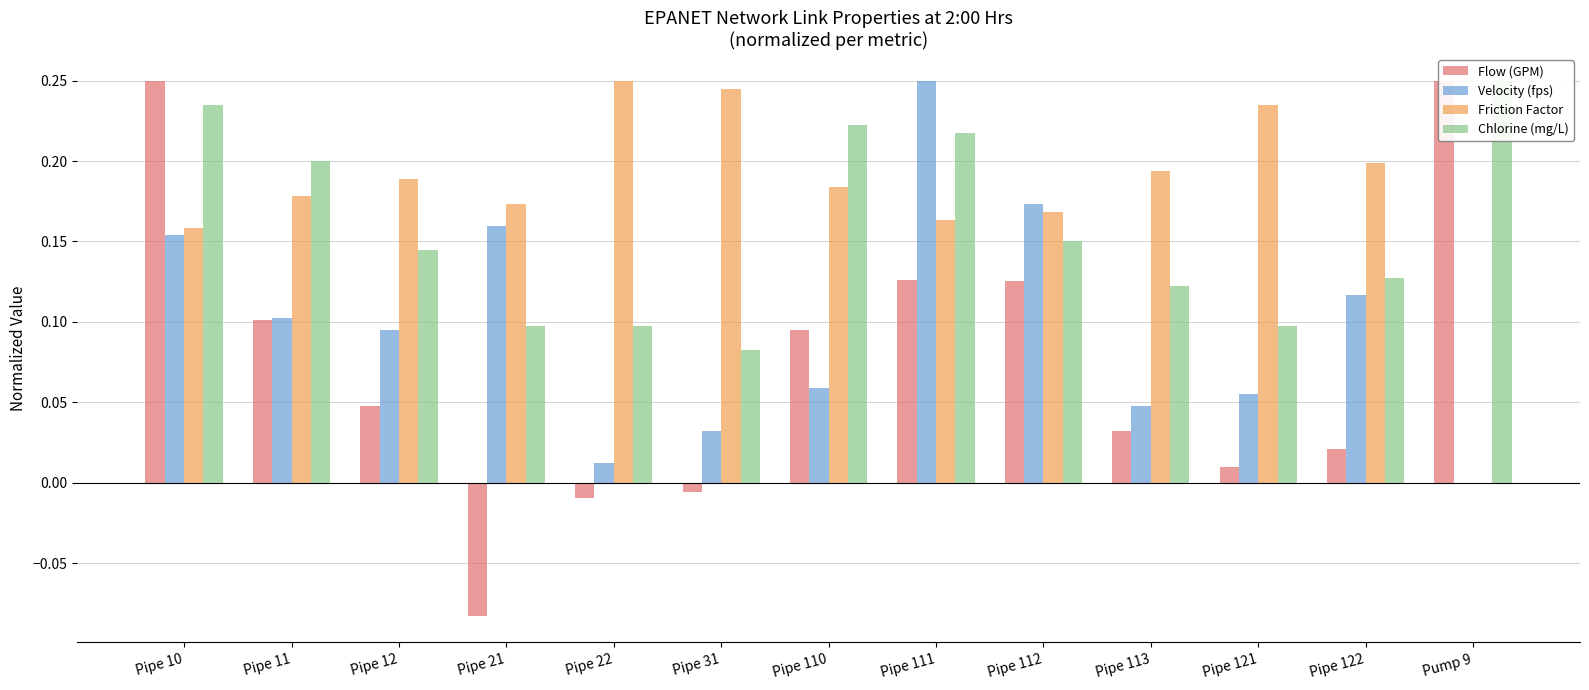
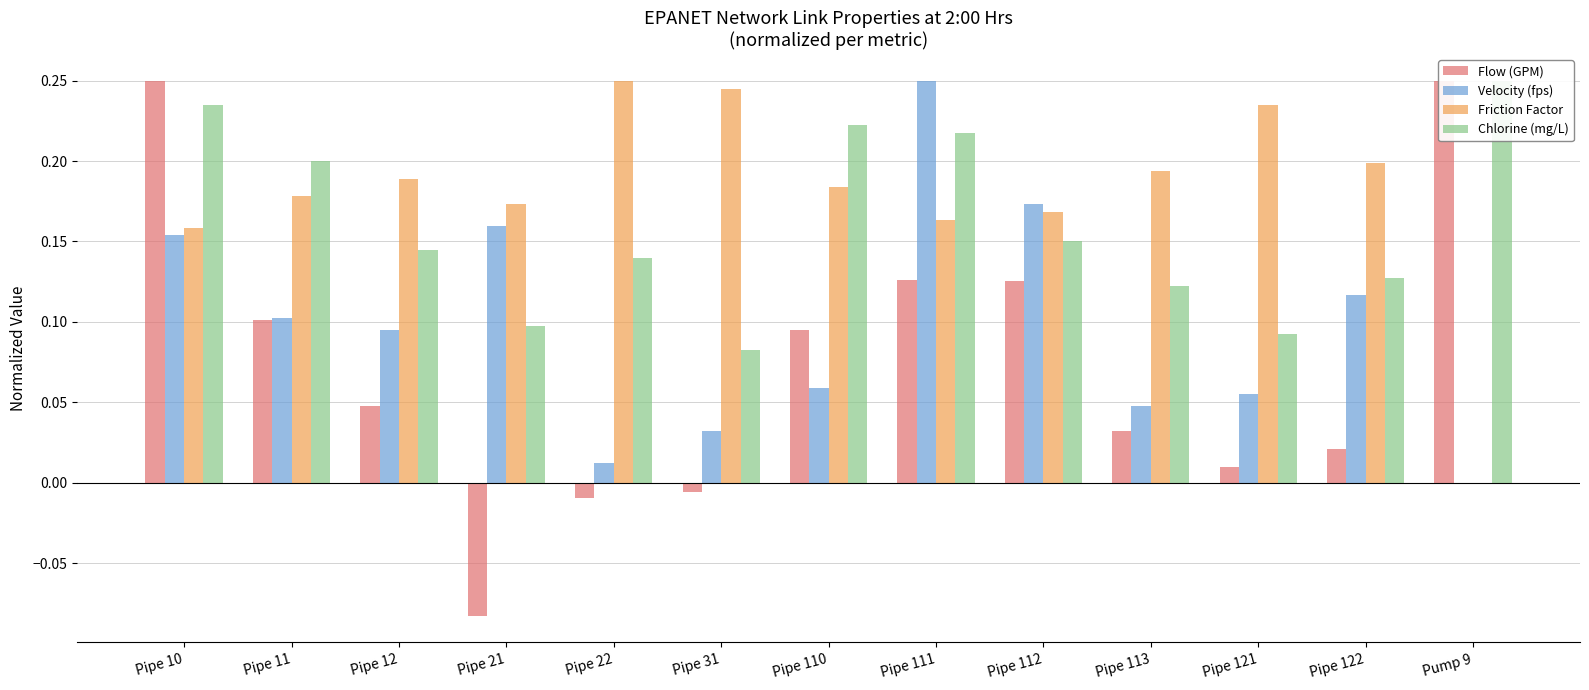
  {
    "Velocity (fps)": {
      "Pipe 10": 0.154,
      "Pipe 11": 0.103,
      "Pipe 12": 0.095,
      "Pipe 21": 0.159,
      "Pipe 22": 0.013,
      "Pipe 31": 0.032,
      "Pipe 110": 0.059,
      "Pipe 111": 0.250,
      "Pipe 112": 0.173,
      "Pipe 113": 0.048,
      "Pipe 121": 0.055,
      "Pipe 122": 0.117,
      "Pump 9": 0.000
    },
    "Chlorine (mg/L)": {
      "Pipe 10": 0.235,
      "Pipe 11": 0.200,
      "Pipe 12": 0.145,
      "Pipe 21": 0.098,
-     "Pipe 22": 0.098,
+     "Pipe 22": 0.140,
      "Pipe 31": 0.083,
      "Pipe 110": 0.223,
      "Pipe 111": 0.218,
      "Pipe 112": 0.150,
      "Pipe 113": 0.123,
-     "Pipe 121": 0.098,
+     "Pipe 121": 0.093,
      "Pipe 122": 0.128
    }
  }
